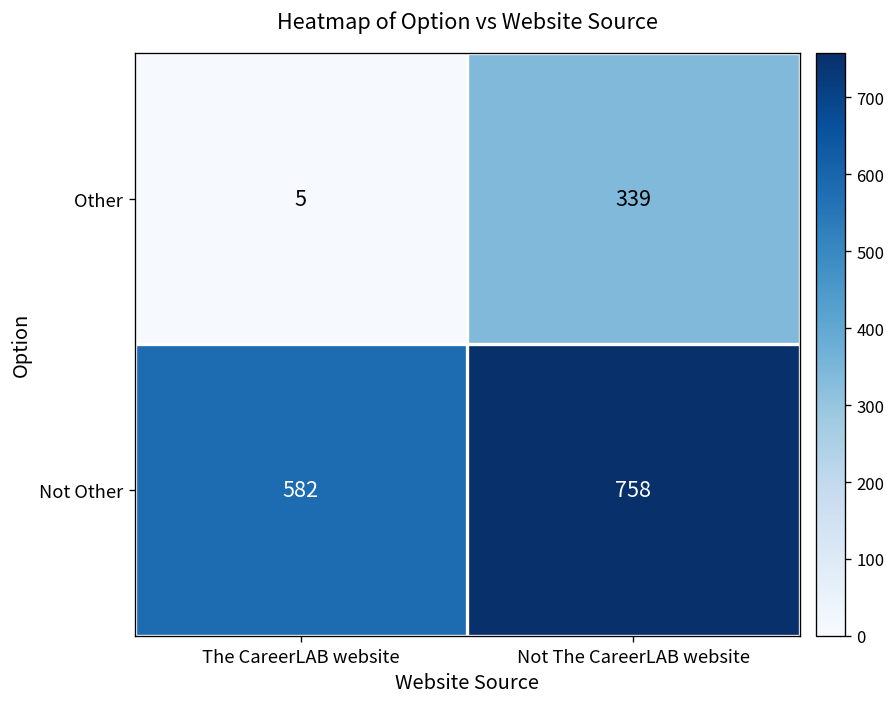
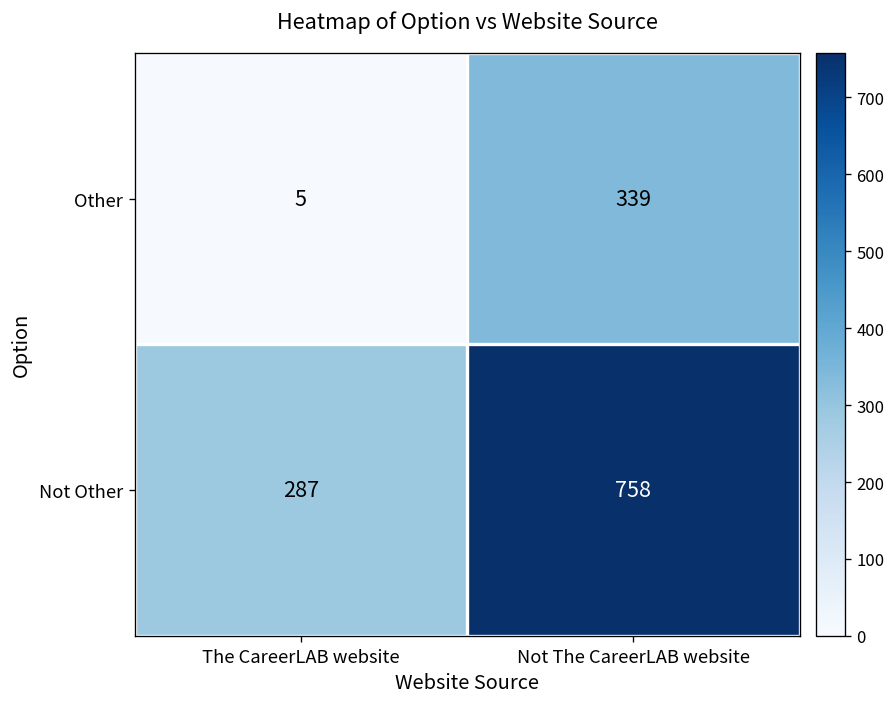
  {
    "Other": {
      "The CareerLAB website": 5,
      "Not The CareerLAB website": 339
    },
    "Not Other": {
-     "The CareerLAB website": 582,
+     "The CareerLAB website": 287,
      "Not The CareerLAB website": 758
    }
  }
